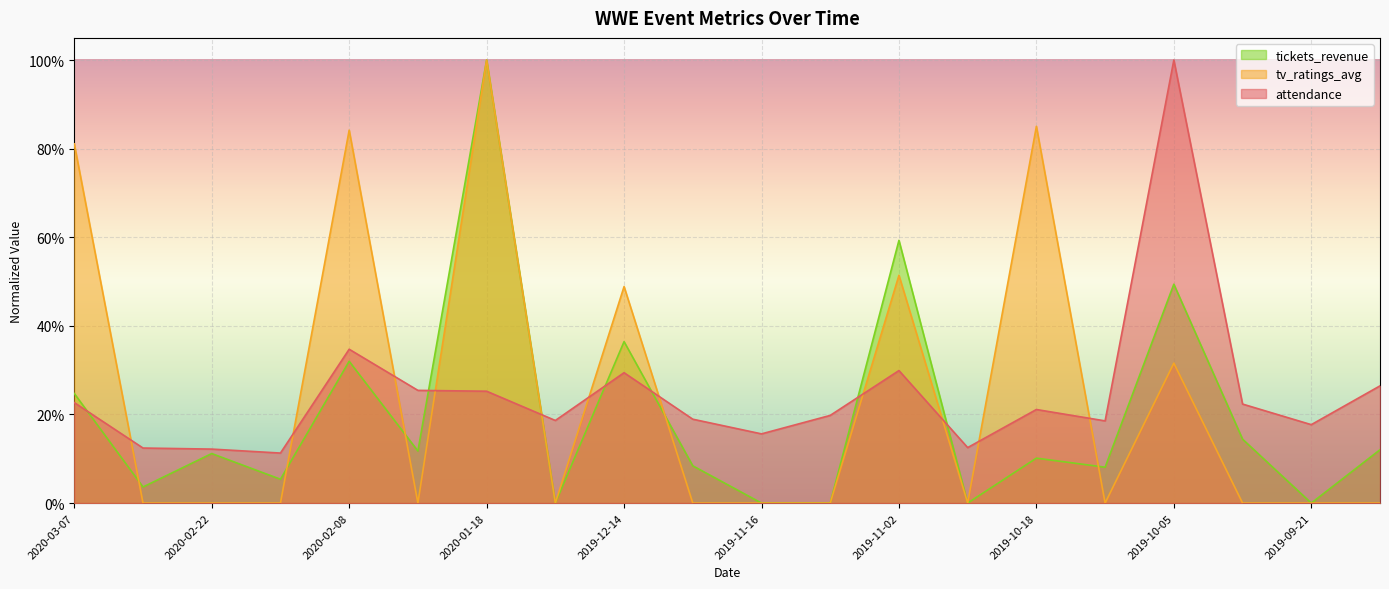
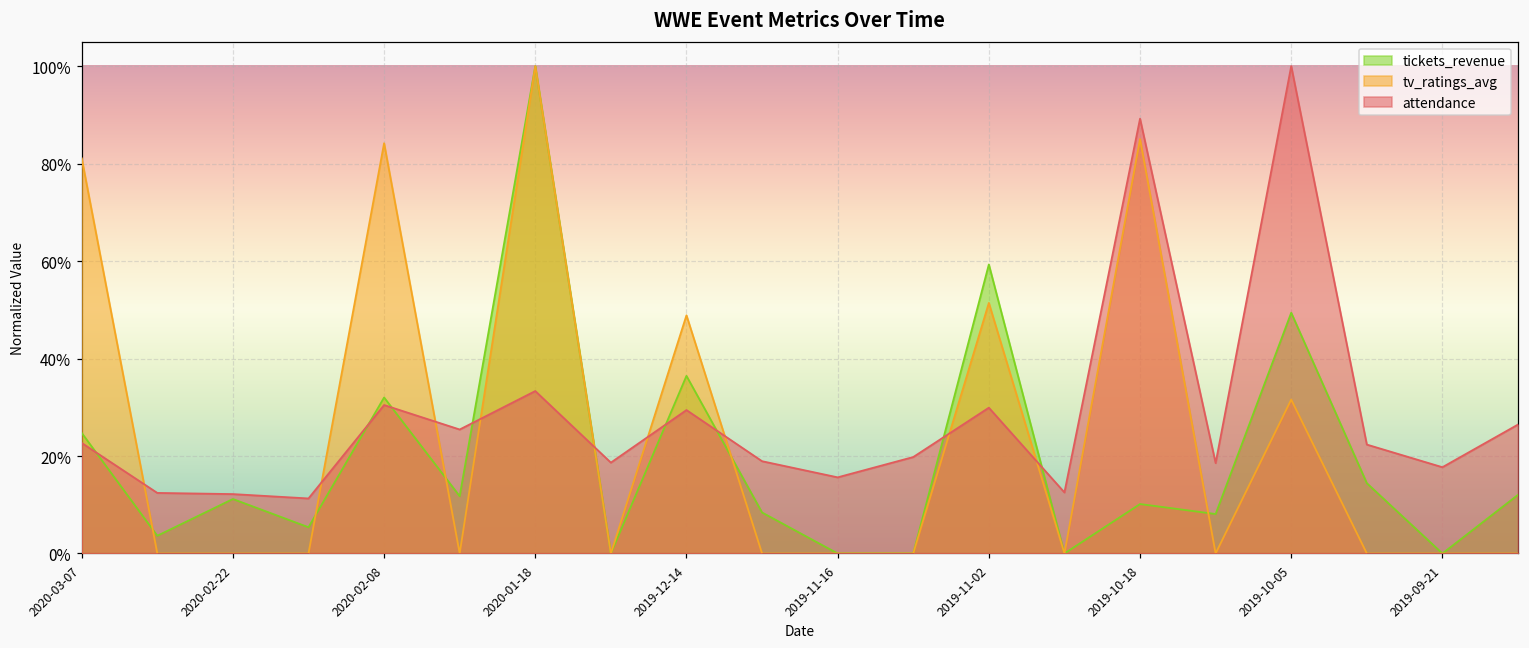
  {
    "tickets_revenue": {
      "2020-03-07": "25%",
      "2020-02-22": "11%",
      "2020-02-08": "32%",
      "2019-12-14": "36%",
      "2019-11-02": "59%",
      "2019-10-18": "10%",
      "2019-10-05": "49%"
    },
    "tv_ratings_avg": {
      "2020-03-07": "81%",
      "2020-02-22": "0%",
      "2020-02-08": "84%",
      "2019-12-14": "49%",
      "2019-11-02": "51%",
      "2019-10-18": "85%",
      "2019-10-05": "32%"
    },
    "attendance": {
      "2020-03-07": "23%",
      "2020-02-22": "12%",
-     "2020-02-08": "35%",
-     "2020-01-18": "25%",
+     "2020-02-08": "30%",
+     "2020-01-18": "33%",
      "2019-12-14": "29%",
      "2019-11-16": "16%",
      "2019-11-02": "30%",
-     "2019-10-18": "21%",
+     "2019-10-18": "89%",
      "2019-10-05": "100%",
      "2019-09-21": "18%"
    }
  }
